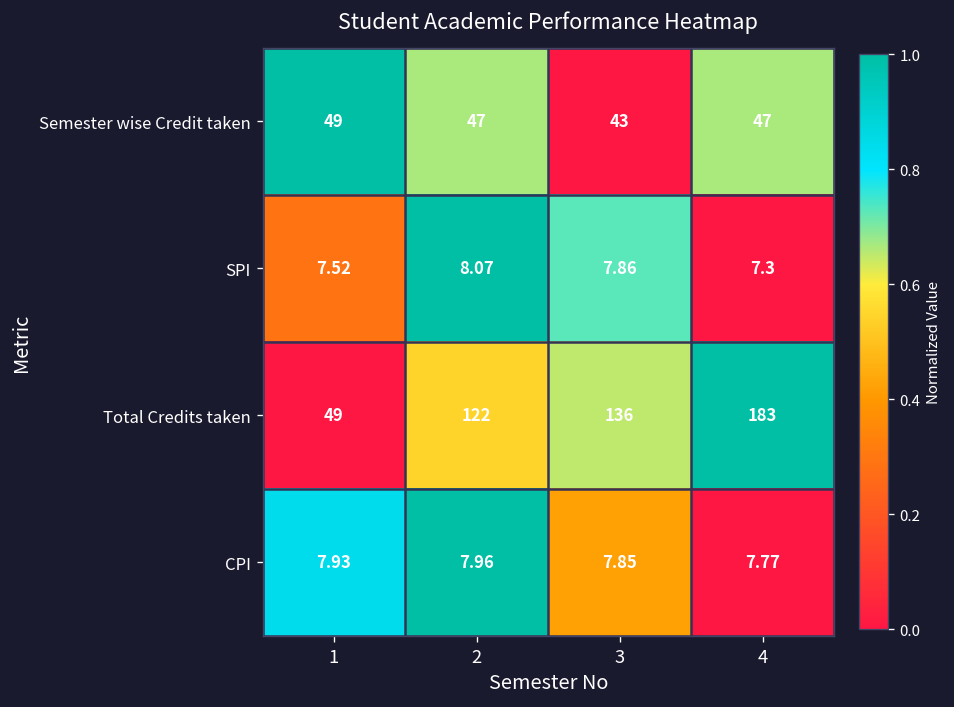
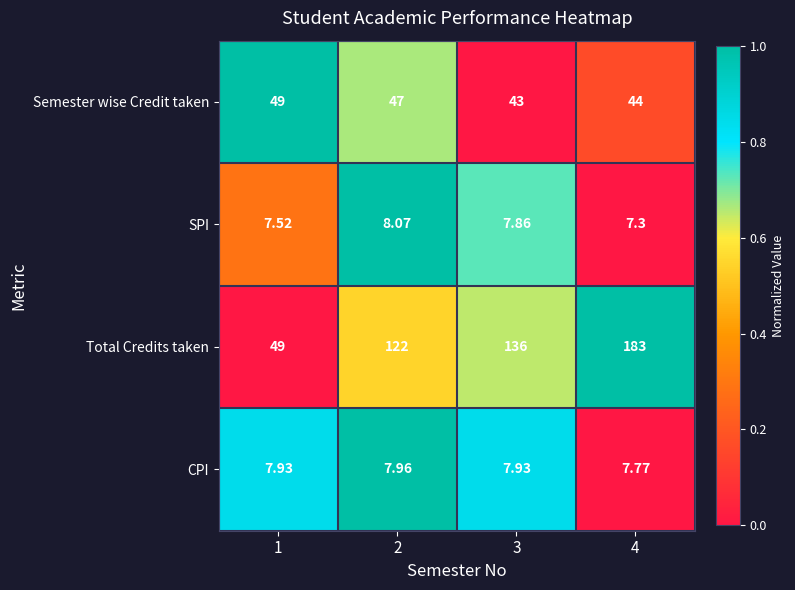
  {
    "Semester wise Credit taken": {
      "1": 49,
      "2": 47,
      "3": 43,
-     "4": 47
+     "4": 44
    },
    "SPI": {
      "1": 7.52,
      "2": 8.07,
      "3": 7.86,
      "4": 7.3
    },
    "Total Credits taken": {
      "1": 49,
      "2": 122,
      "3": 136,
      "4": 183
    },
    "CPI": {
      "1": 7.93,
      "2": 7.96,
-     "3": 7.85,
+     "3": 7.93,
      "4": 7.77
    }
  }
